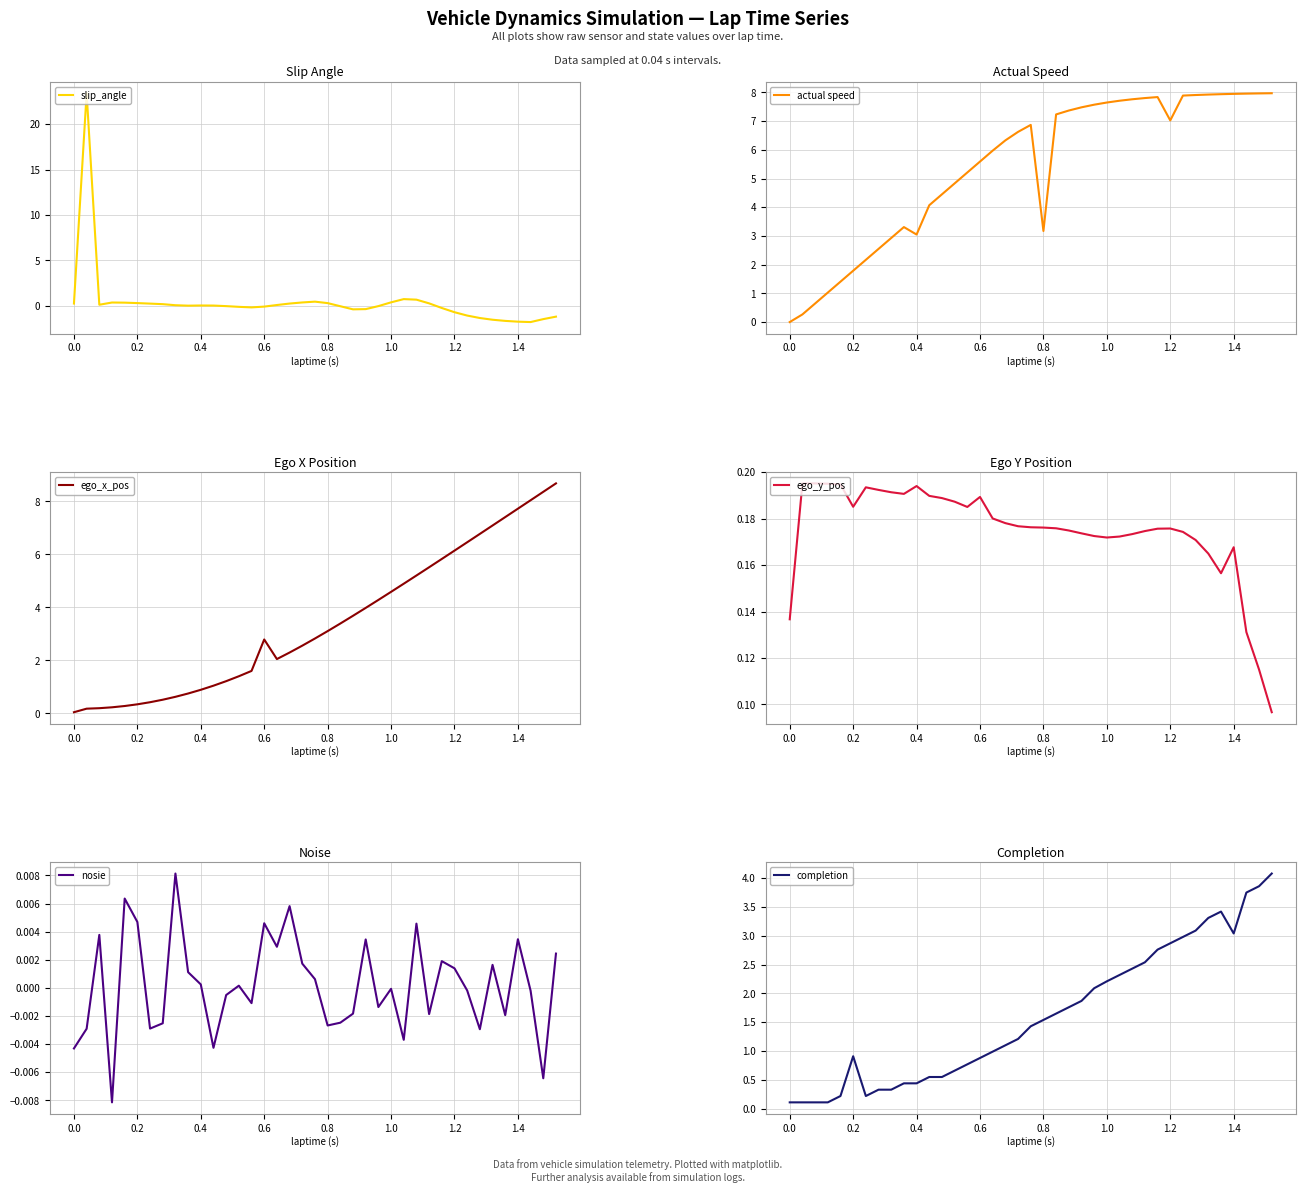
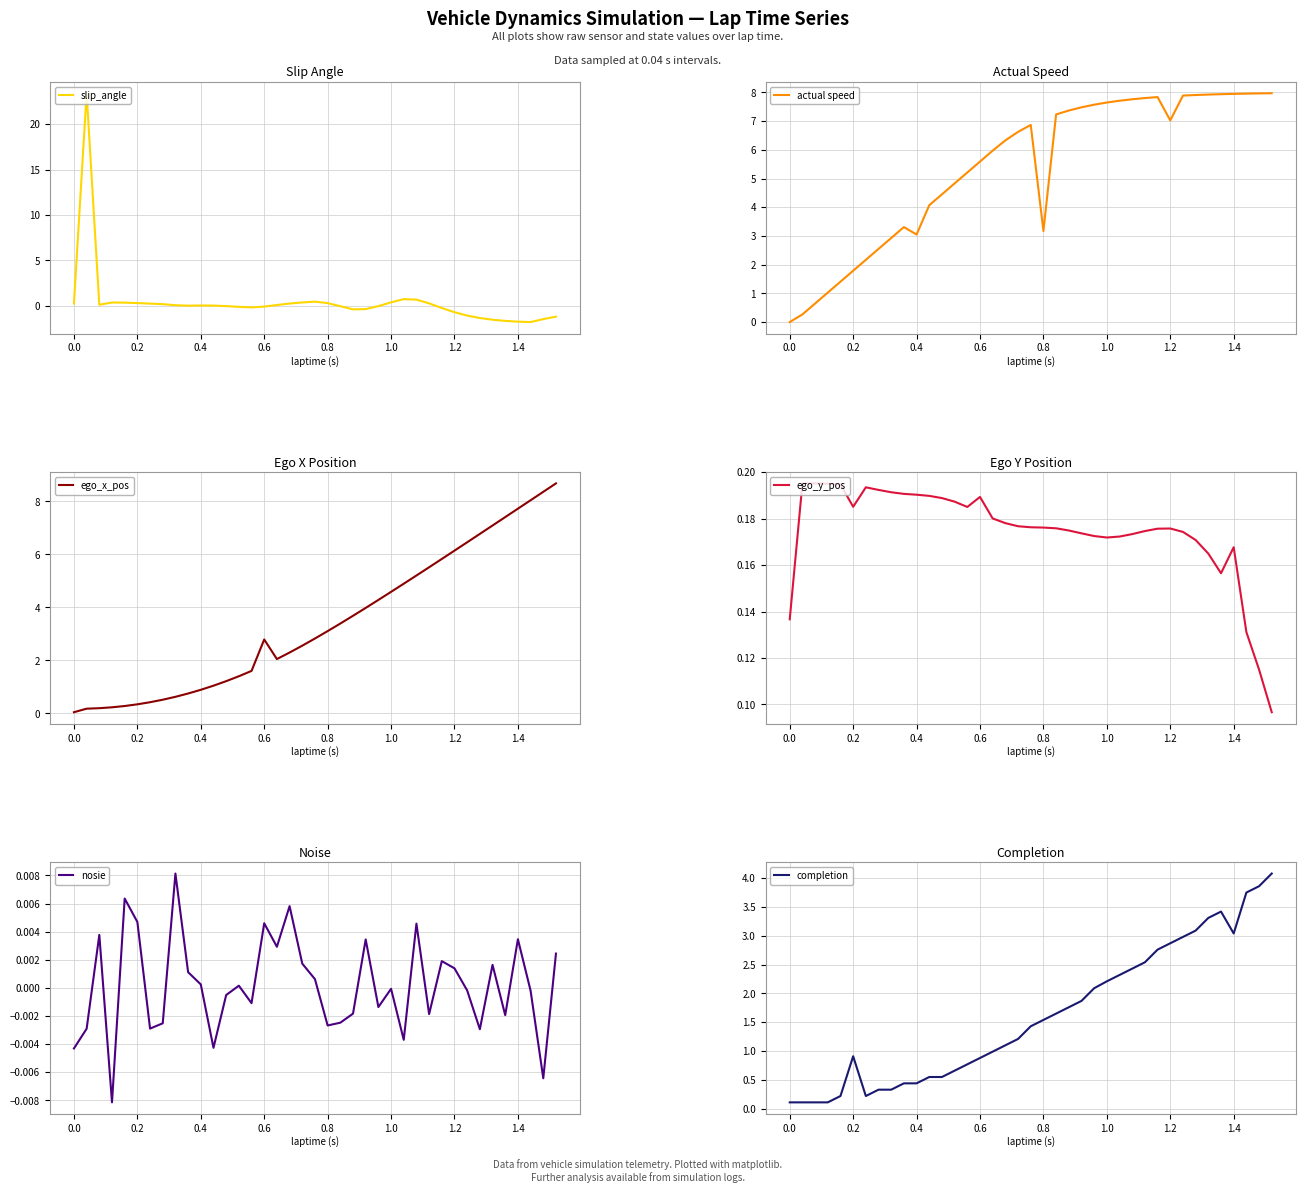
  {
    "Slip Angle": {
      "0.0": 0,
      "0.2": 0,
      "0.4": 0,
      "0.6": 0,
      "0.8": 0,
      "1.0": 0,
      "1.2": -1,
      "1.4": -2
    },
    "Actual Speed": {
      "0.0": 0.0,
      "0.2": 1.8,
      "0.4": 3.0,
      "0.6": 5.6,
      "0.8": 3.2,
      "1.0": 7.6,
      "1.2": 7.0,
      "1.4": 7.9
    },
    "Ego X Position": {
      "0.0": 0.0,
      "0.2": 0.3,
      "0.4": 0.9,
      "0.6": 2.8,
      "0.8": 3.1,
      "1.0": 4.6,
      "1.2": 6.1,
      "1.4": 7.7
    },
    "Ego Y Position": {
      "0.0": 0.137,
      "0.2": 0.185,
-     "0.4": 0.194,
+     "0.4": 0.190,
      "0.6": 0.189,
      "0.8": 0.176,
      "1.0": 0.172,
      "1.2": 0.176,
      "1.4": 0.168
    },
    "Noise": {
      "0.0": -0.0043,
      "0.2": 0.0047,
      "0.4": 0.0002,
      "0.6": 0.0046,
      "0.8": -0.0027,
      "1.0": -0.0001,
      "1.2": 0.0014,
      "1.4": 0.0035
    },
    "Completion": {
      "0.0": 0.1,
      "0.2": 0.9,
      "0.4": 0.4,
      "0.6": 0.9,
      "0.8": 1.5,
      "1.0": 2.2,
      "1.2": 2.9,
      "1.4": 3.0
    }
  }
